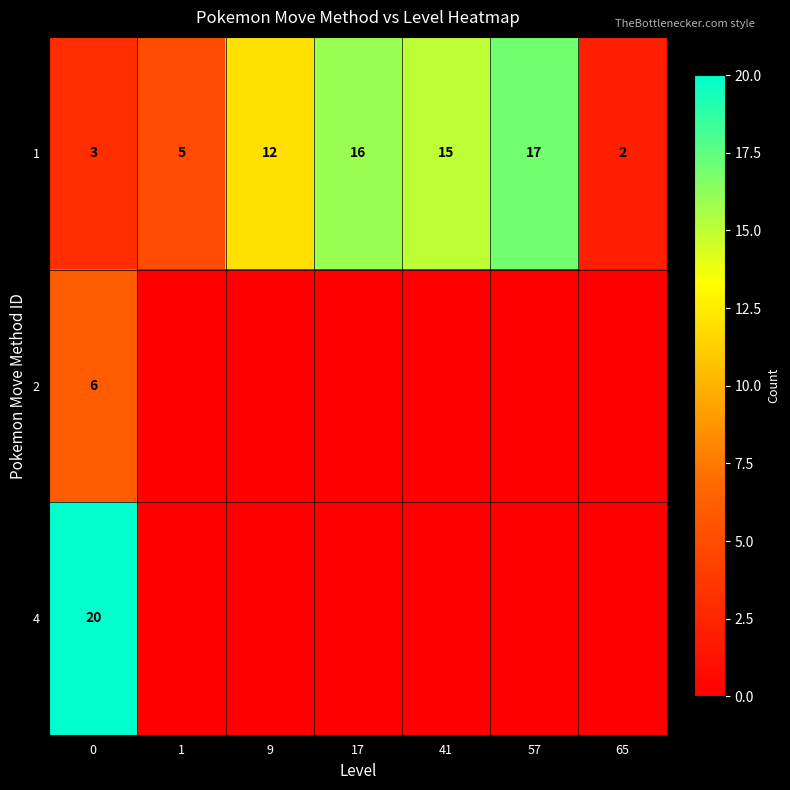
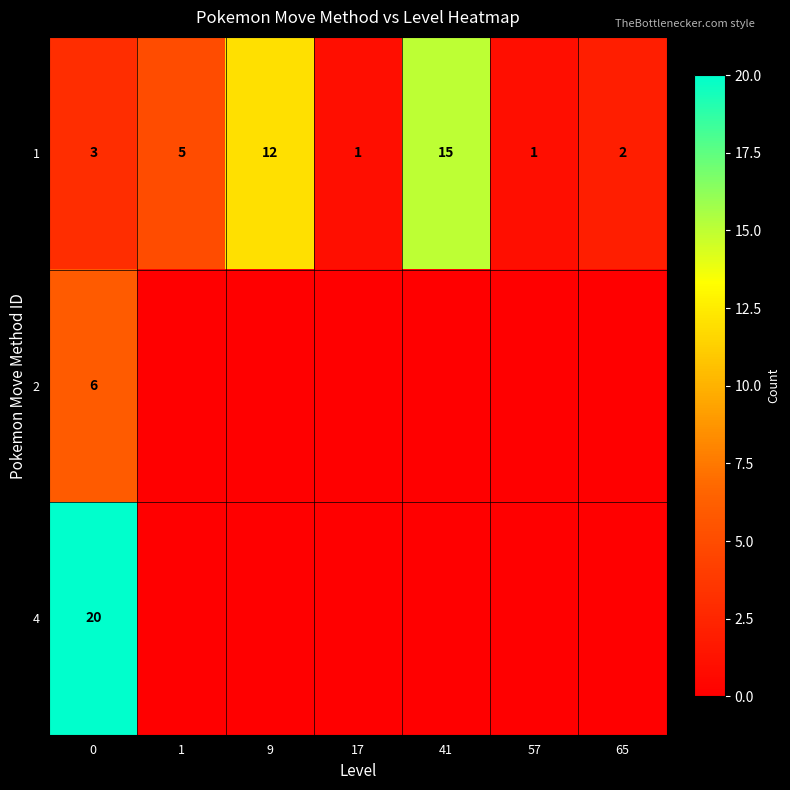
  {
    "1": {
      "0": 3,
      "1": 5,
      "9": 12,
-     "17": 16,
+     "17": 1,
      "41": 15,
-     "57": 17,
+     "57": 1,
      "65": 2
    },
    "2": {
      "0": 6
    },
    "4": {
      "0": 20
    }
  }
